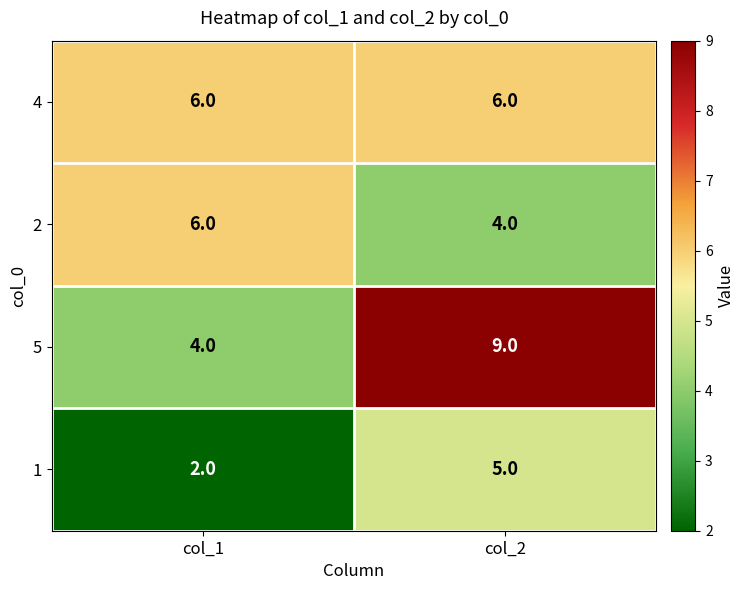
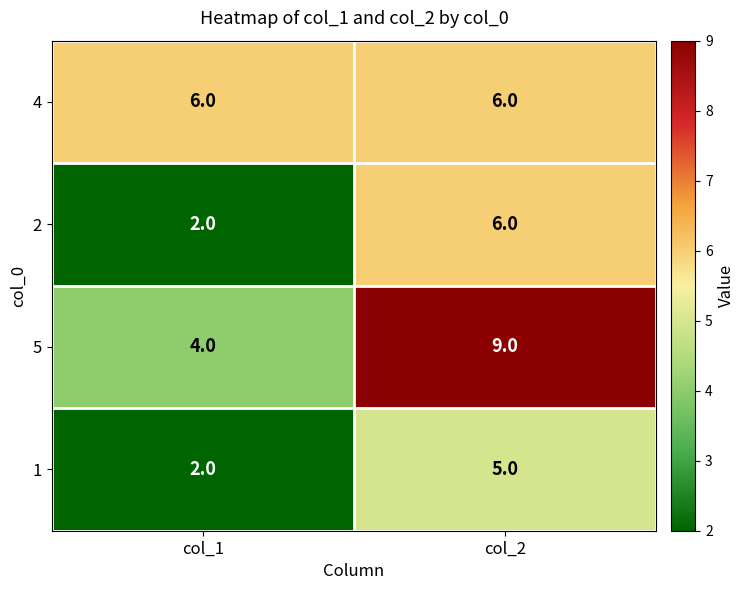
  {
    "4": {
      "col_1": 6.0,
      "col_2": 6.0
    },
    "2": {
-     "col_1": 6.0,
-     "col_2": 4.0
+     "col_1": 2.0,
+     "col_2": 6.0
    },
    "5": {
      "col_1": 4.0,
      "col_2": 9.0
    },
    "1": {
      "col_1": 2.0,
      "col_2": 5.0
    }
  }
